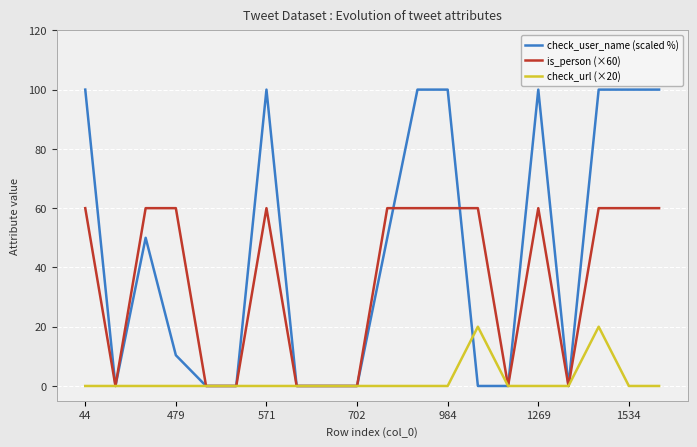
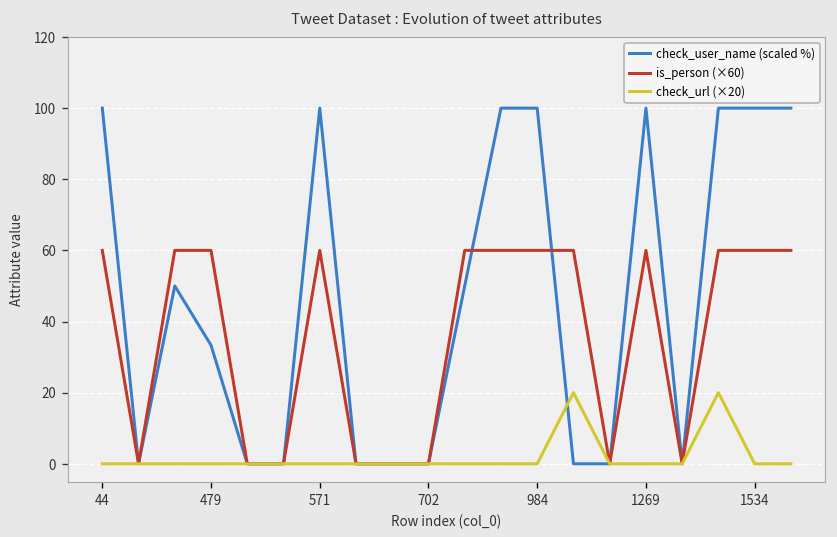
  {
    "check_user_name (scaled %)": {
      "44": 100,
-     "479": 10,
+     "479": 33,
      "571": 100,
      "984": 100,
      "1269": 100,
      "1534": 100
    },
    "is_person (×60)": {
      "44": 60,
      "479": 60,
      "571": 60,
      "984": 60,
      "1269": 60,
      "1534": 60
    },
    "check_url (×20)": {
      "44": 0,
      "479": 0,
      "571": 0,
      "984": 0,
      "1269": 0,
      "1534": 0
    }
  }
